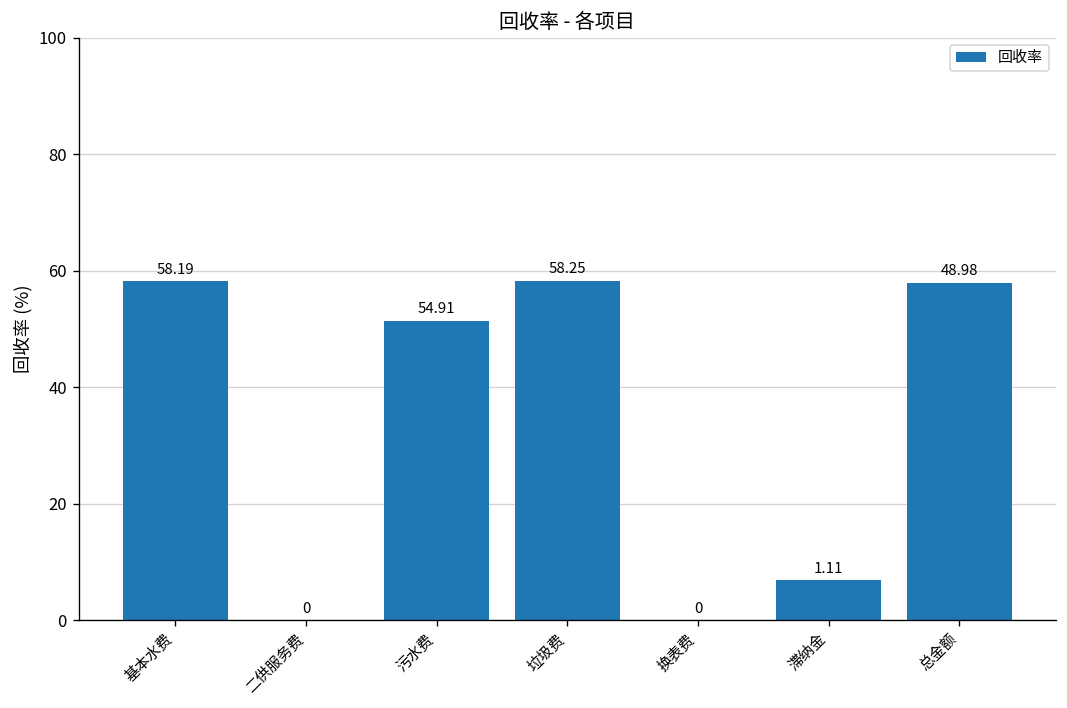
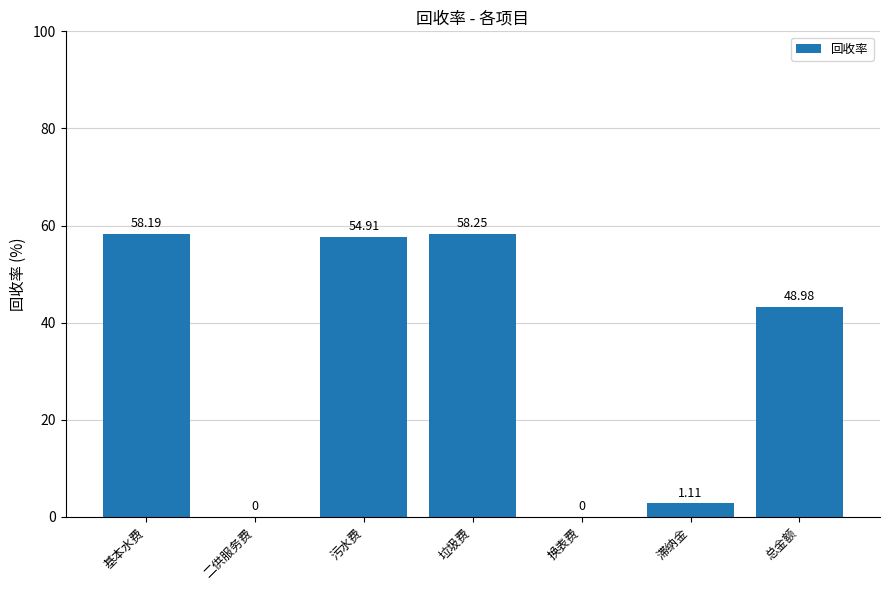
  {
-   "污水费": 51,
-   "滞纳金": 7,
-   "总金额": 58
+   "污水费": 58,
+   "滞纳金": 3,
+   "总金额": 43
  }
